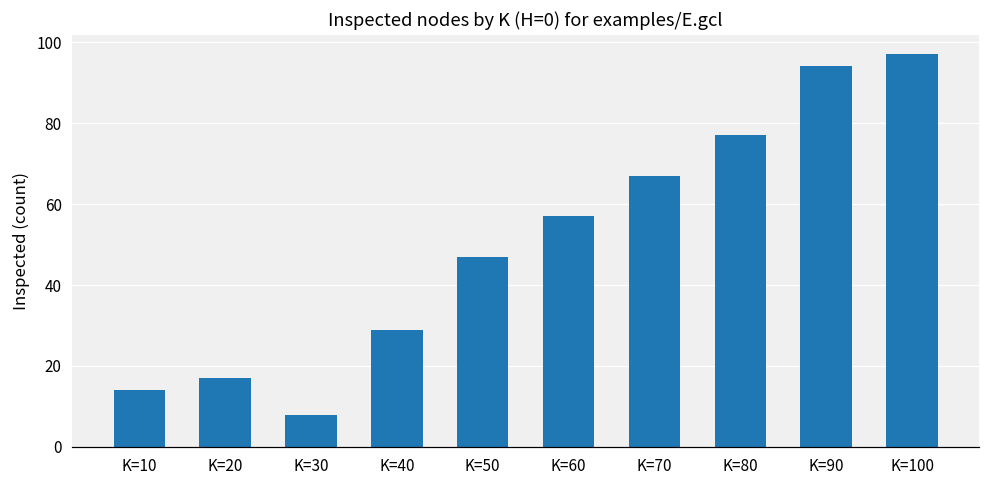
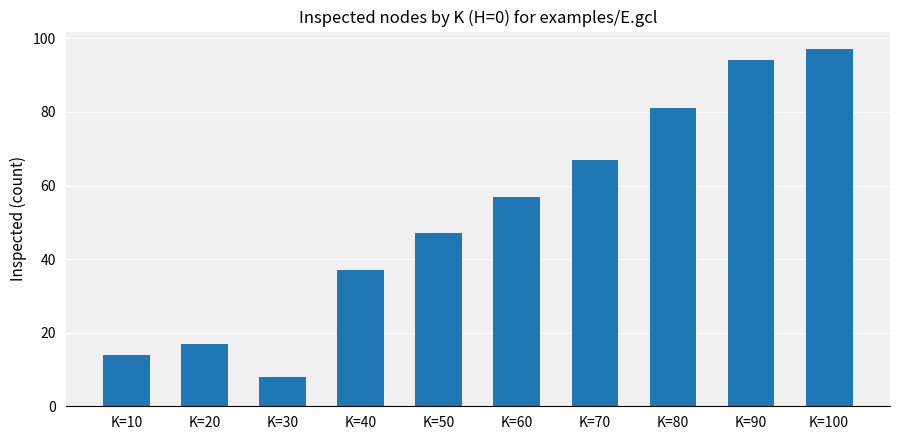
  {
    "K=10": 14,
    "K=20": 17,
    "K=30": 8,
-   "K=40": 29,
+   "K=40": 37,
    "K=50": 47,
    "K=60": 57,
    "K=70": 67,
-   "K=80": 77,
+   "K=80": 81,
    "K=90": 94,
    "K=100": 97
  }
